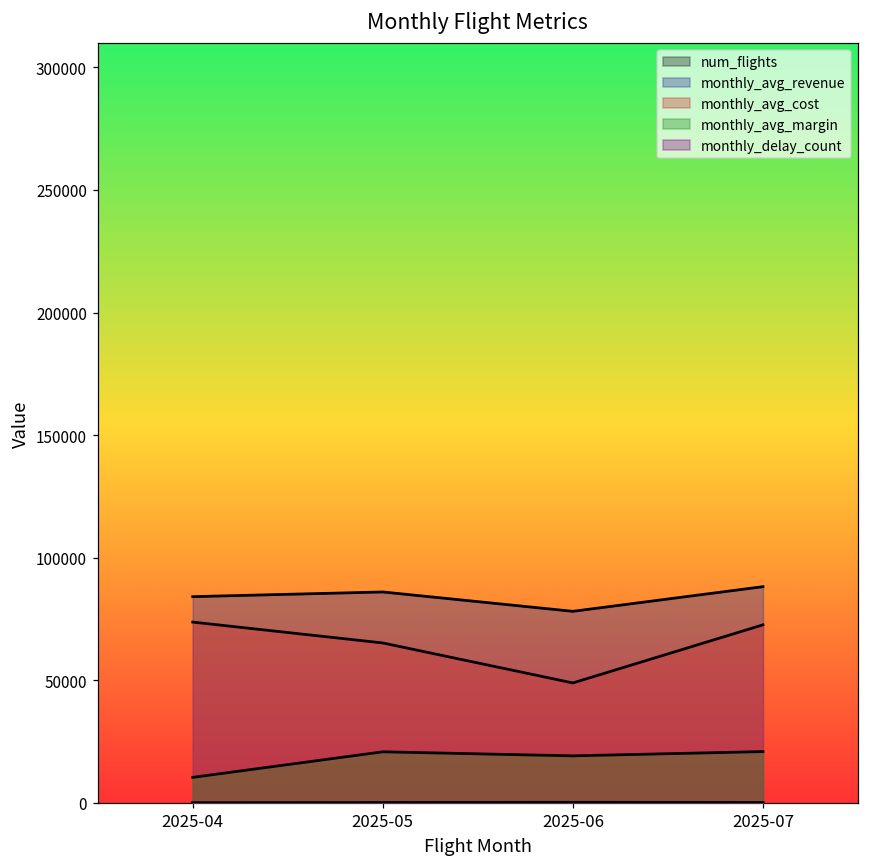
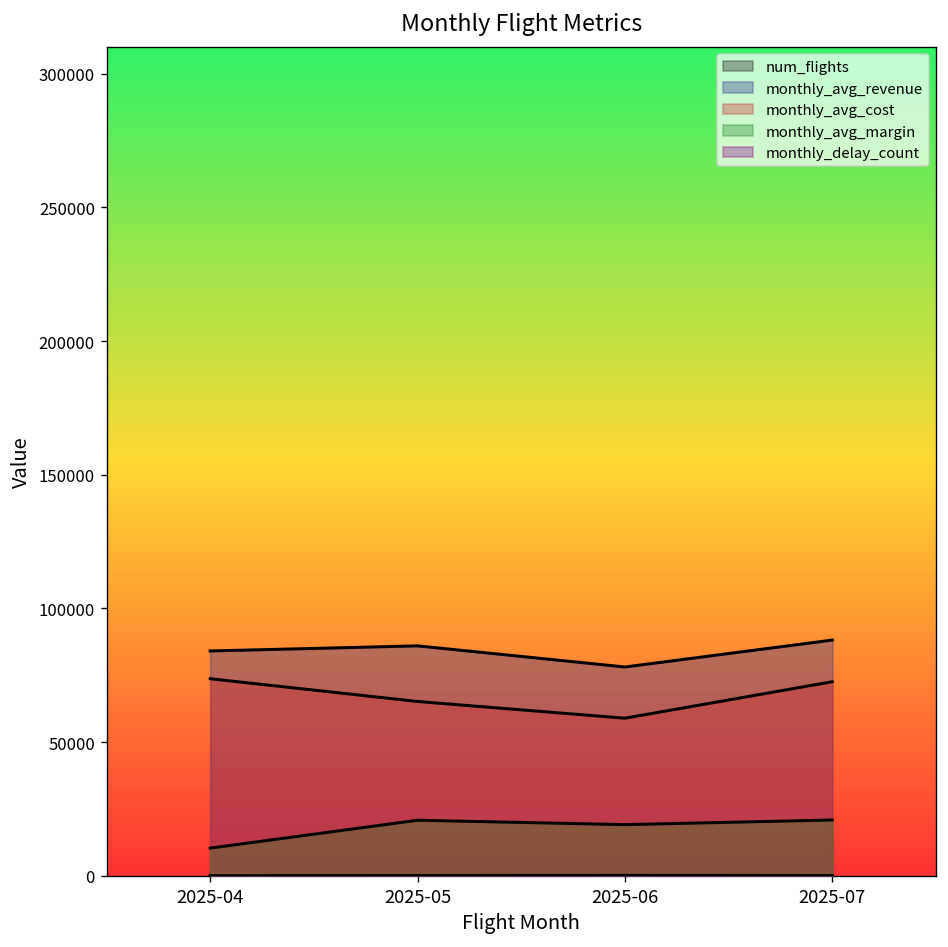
  {
    "monthly_avg_cost": {
      "2025-04": 74000,
      "2025-05": 65000,
-     "2025-06": 49000,
+     "2025-06": 59000,
      "2025-07": 73000
    }
  }
